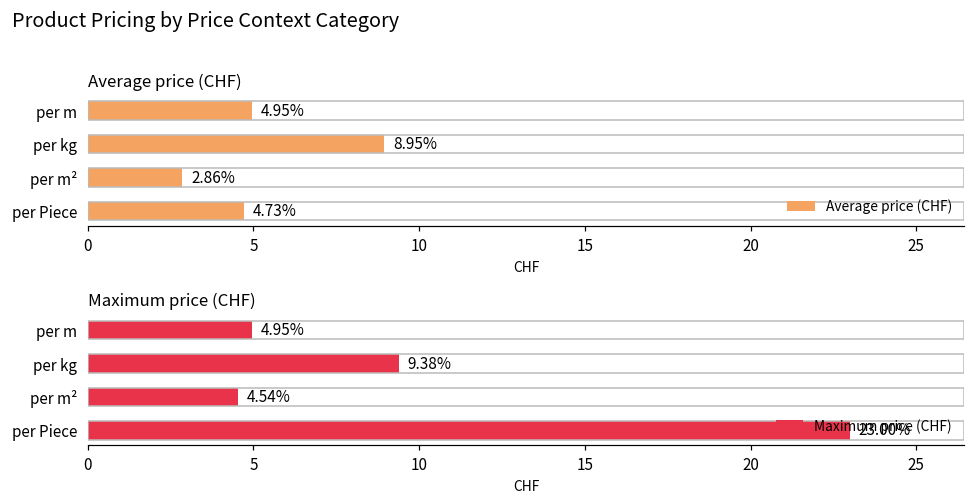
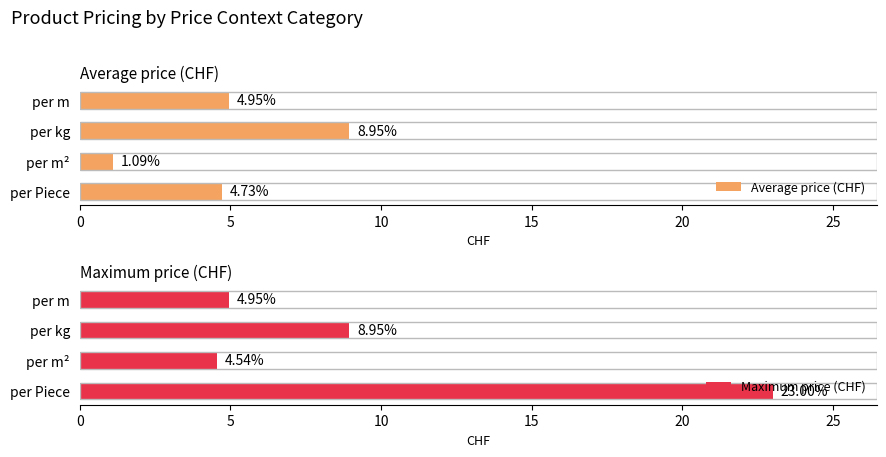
  {
    "Average price (CHF)": {
      "per m": "4.95%",
      "per kg": "8.95%",
-     "per m²": "2.86%",
+     "per m²": "1.09%",
      "per Piece": "4.73%"
    },
    "Maximum price (CHF)": {
      "per m": "4.95%",
-     "per kg": "9.38%",
+     "per kg": "8.95%",
      "per m²": "4.54%",
      "per Piece": "23.00%"
    }
  }
